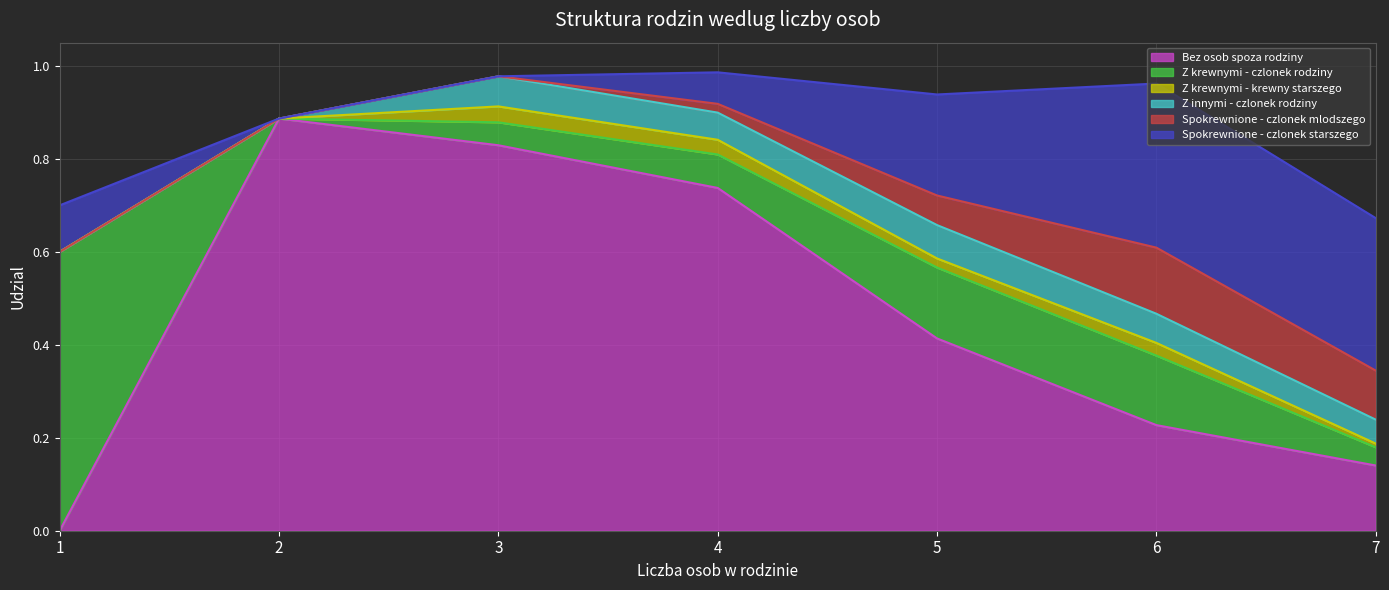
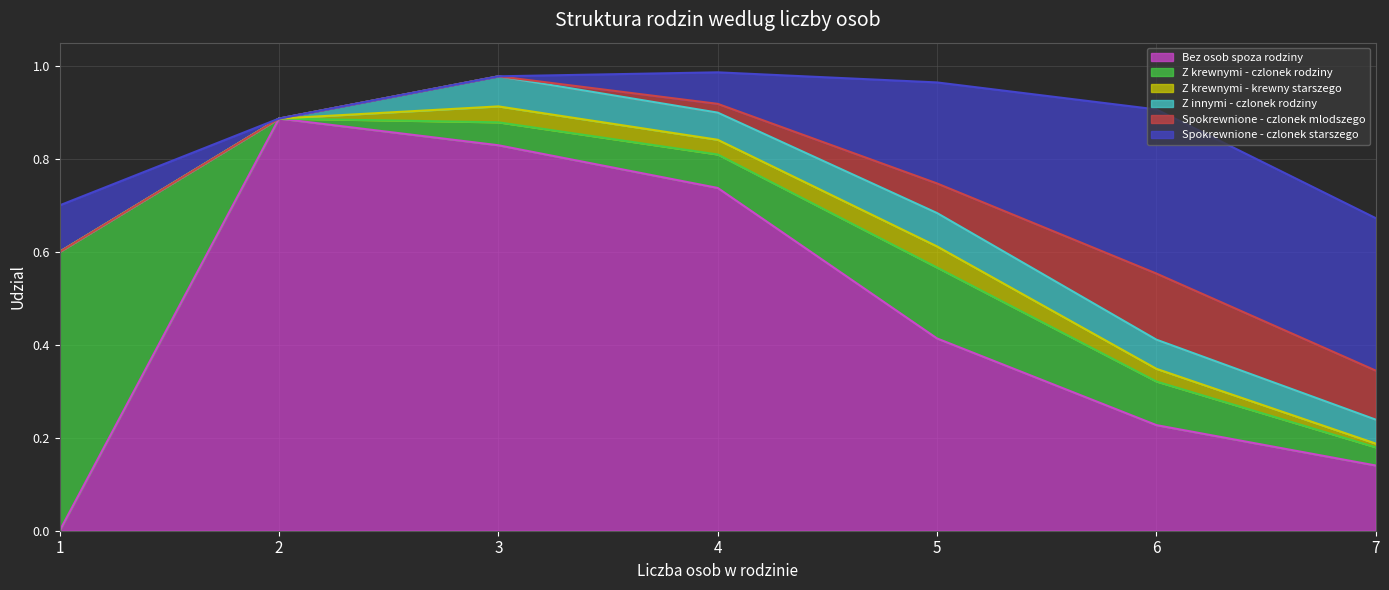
  {
    "Bez osob spoza rodziny": {
      "1": 0.00,
      "3": 0.83,
      "4": 0.74,
      "5": 0.41,
      "6": 0.23,
      "7": 0.14
    },
    "Z krewnymi - czlonek rodziny": {
      "3": 0.05,
      "4": 0.07,
      "5": 0.15,
-     "6": 0.15,
+     "6": 0.09,
      "7": 0.04
    },
    "Z krewnymi - krewny starszego": {
      "3": 0.03,
      "4": 0.03,
-     "5": 0.02,
+     "5": 0.05,
      "6": 0.03,
      "7": 0.01
    },
    "Z innymi - czlonek rodziny": {
      "4": 0.06,
      "5": 0.07,
      "6": 0.06,
      "7": 0.05
    },
    "Spokrewnione - czlonek mlodszego": {
      "4": 0.02,
      "5": 0.06,
      "6": 0.14,
      "7": 0.11
    },
    "Spokrewnione - czlonek starszego": {
      "1": 0.10,
      "4": 0.07,
      "5": 0.22,
      "7": 0.33
    }
  }
